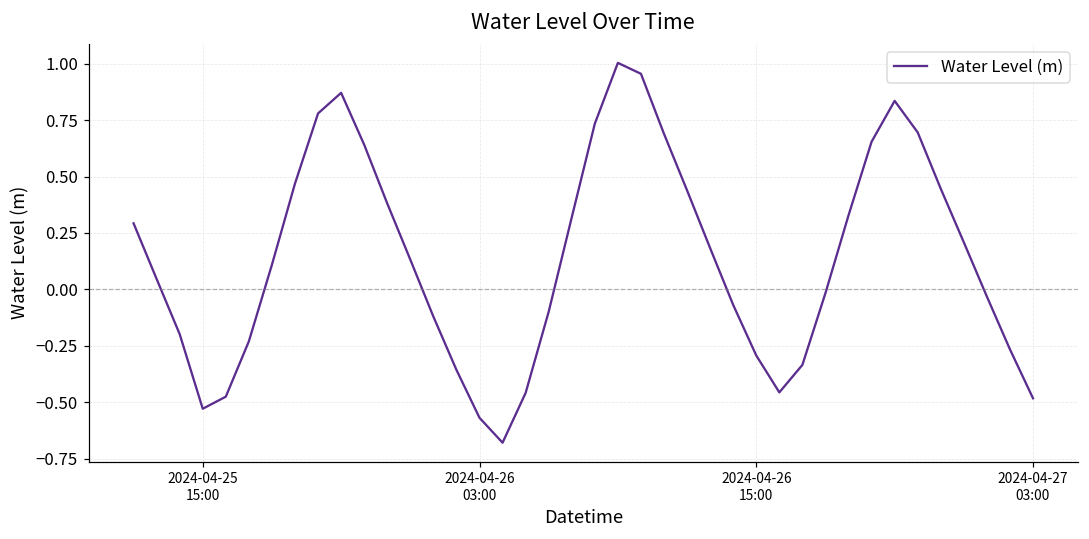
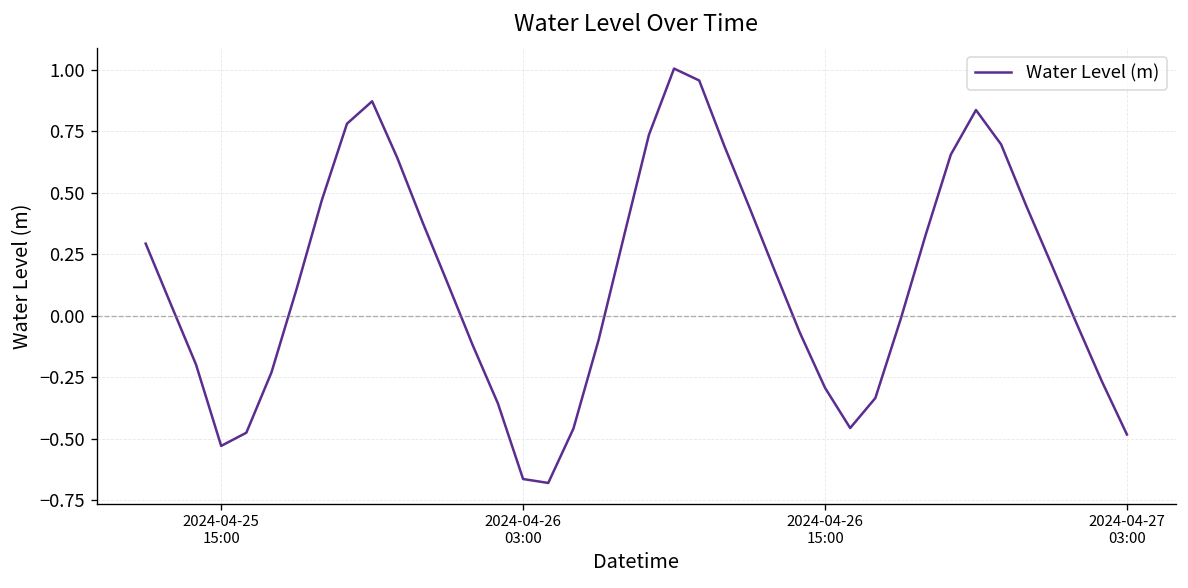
  {
    "2024-04-25 15:00": -0.53,
-   "2024-04-26 03:00": -0.57,
+   "2024-04-26 03:00": -0.66,
    "2024-04-26 15:00": -0.29,
    "2024-04-27 03:00": -0.48
  }
